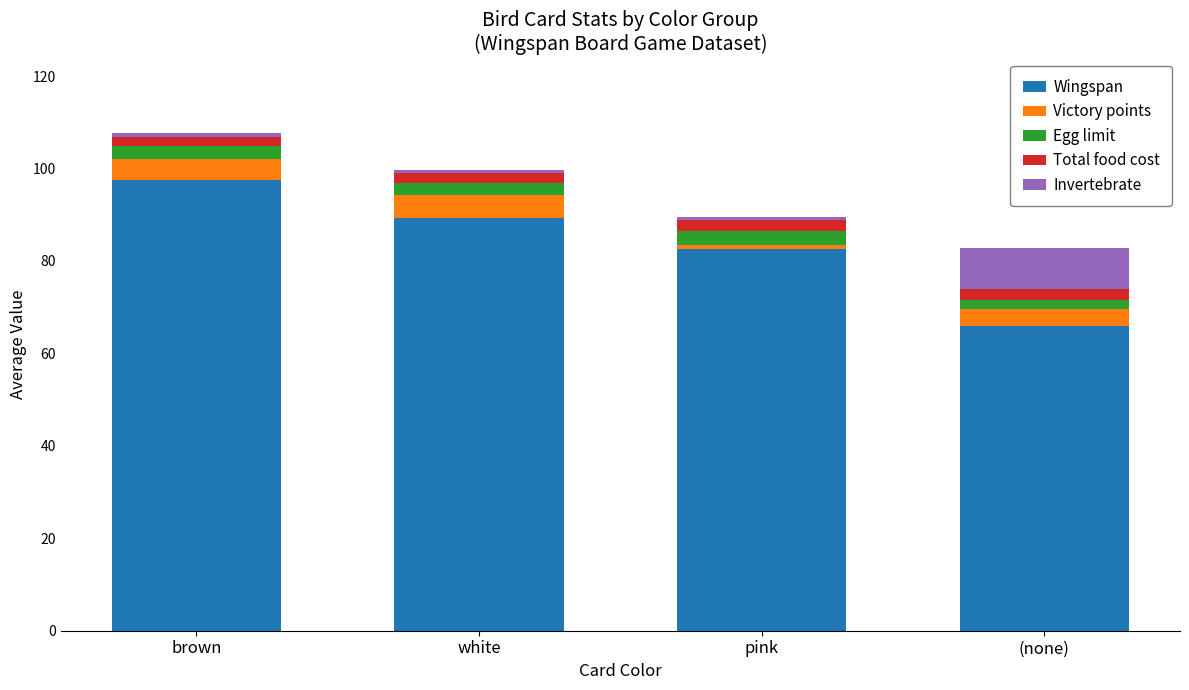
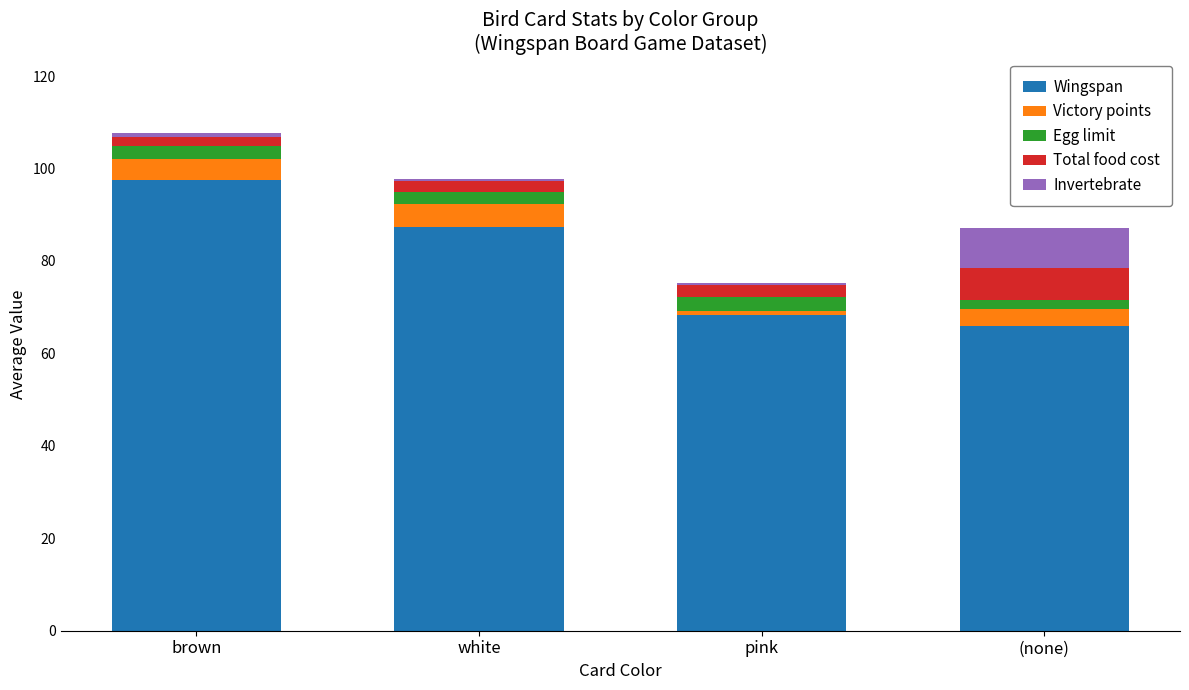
  {
    "Wingspan": {
      "brown": 97,
-     "white": 89,
-     "pink": 83,
+     "white": 87,
+     "pink": 68,
      "(none)": 66
    },
    "Victory points": {
      "brown": 5,
      "white": 5,
      "pink": 1,
      "(none)": 4
    },
    "Egg limit": {
      "brown": 3,
      "white": 3,
      "pink": 3,
      "(none)": 2
    },
    "Total food cost": {
      "brown": 2,
      "white": 2,
      "pink": 3,
-     "(none)": 3
+     "(none)": 7
    },
    "Invertebrate": {
      "brown": 1,
      "white": 1,
      "(none)": 9
    }
  }
